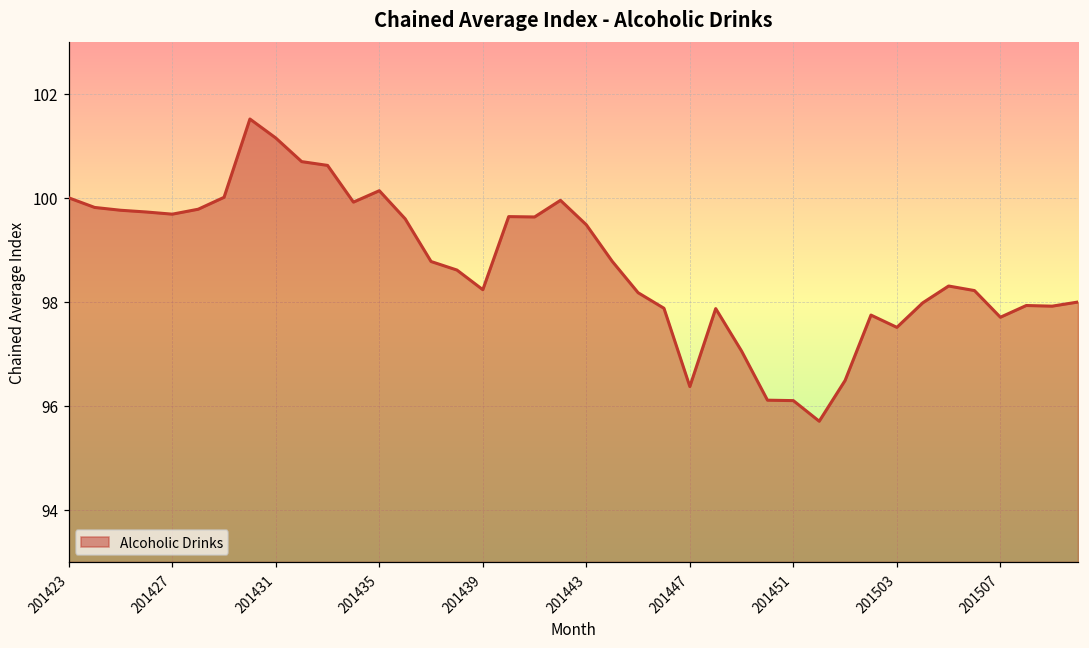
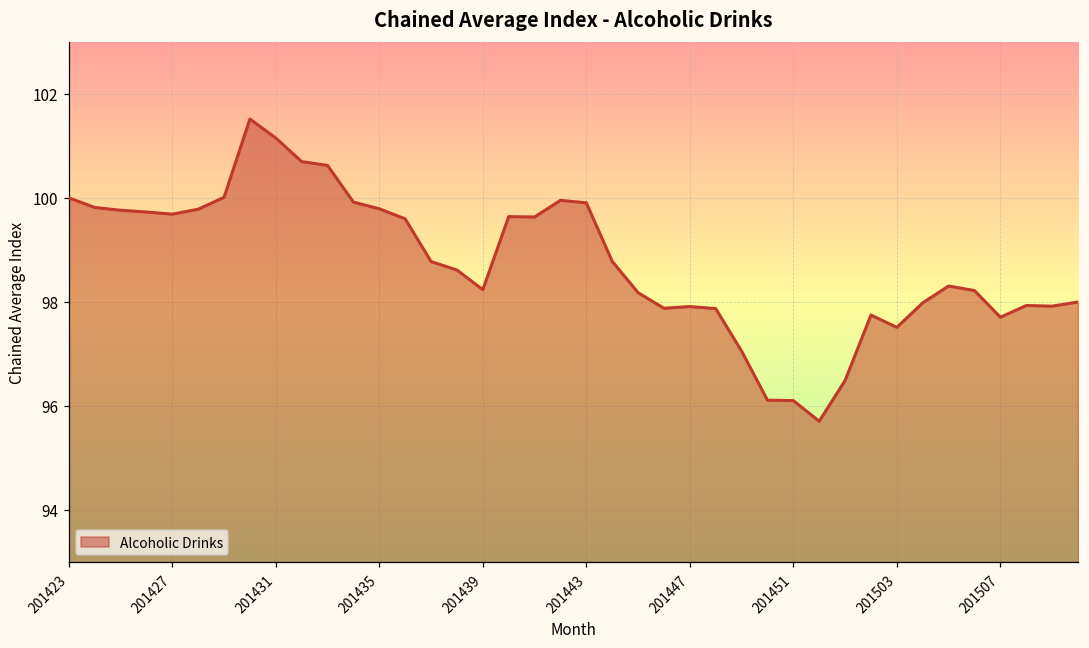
  {
    "201423": 100.0,
    "201427": 99.7,
    "201431": 101.2,
-   "201435": 100.1,
+   "201435": 99.8,
    "201439": 98.2,
-   "201443": 99.5,
-   "201447": 96.4,
+   "201443": 99.9,
+   "201447": 97.9,
    "201451": 96.1,
    "201503": 97.5,
    "201507": 97.7
  }
